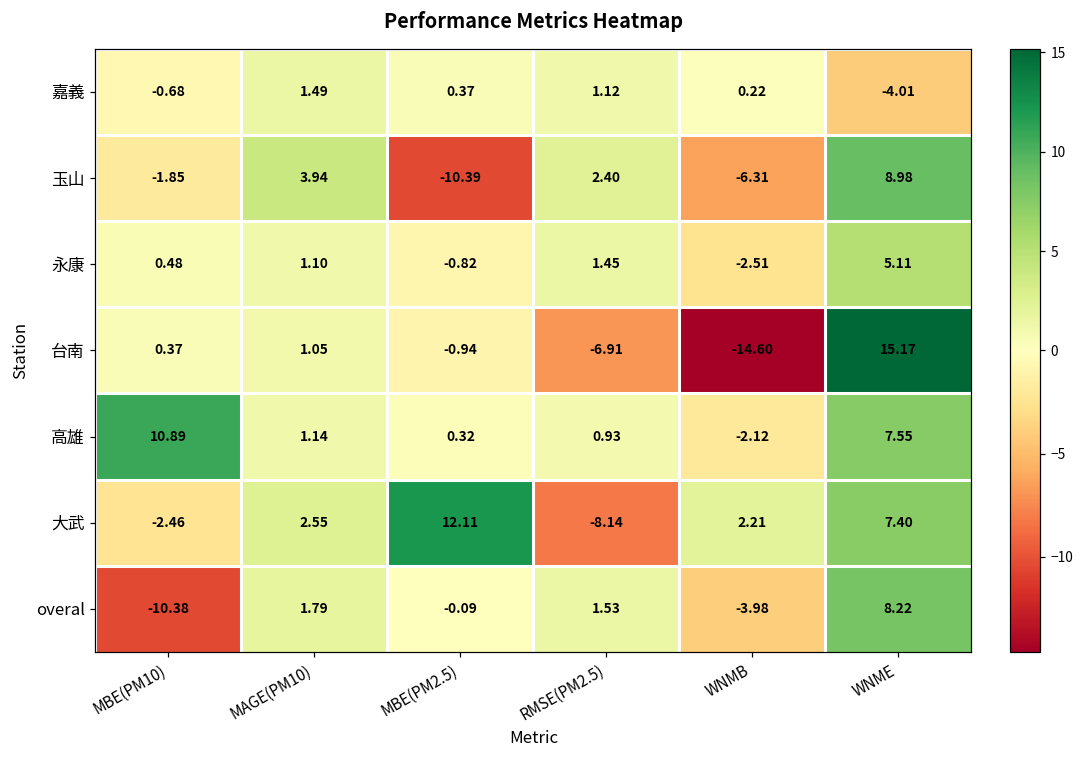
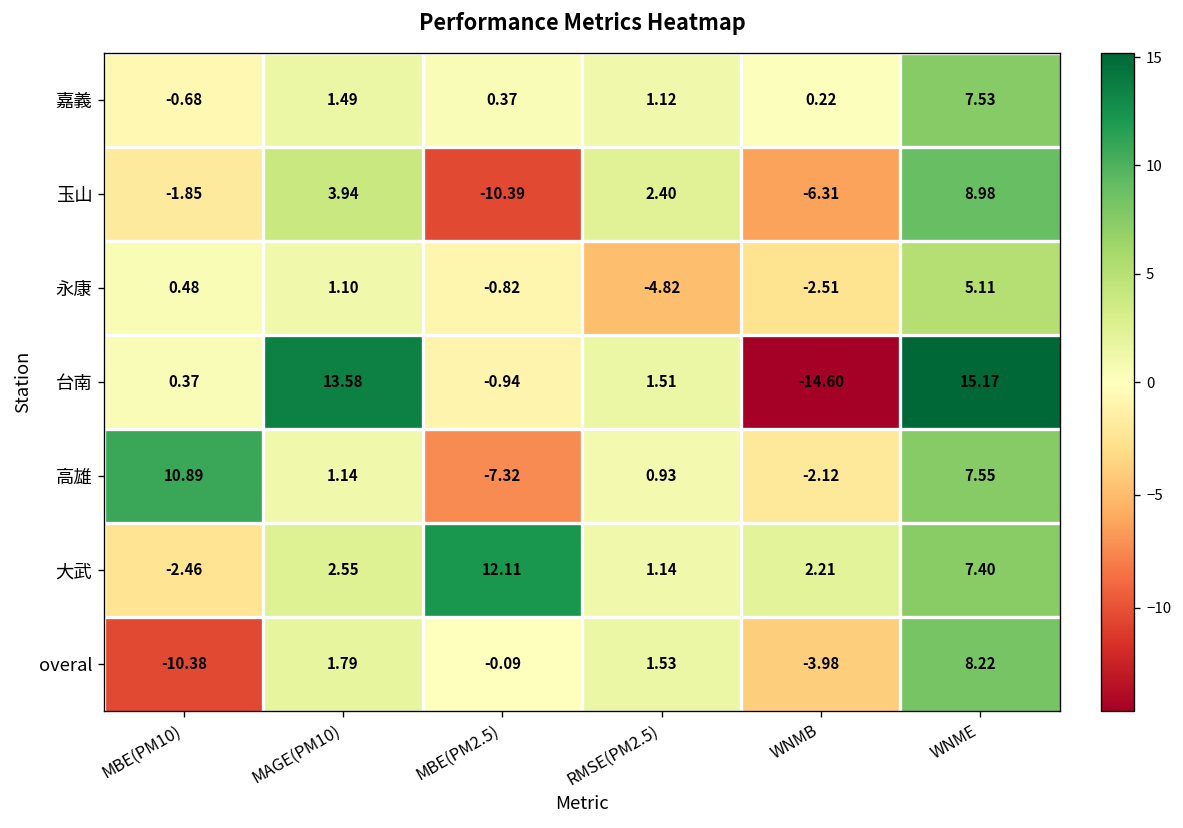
  {
    "嘉義": {
      "MBE(PM10)": -0.68,
      "MAGE(PM10)": 1.49,
      "MBE(PM2.5)": 0.37,
      "RMSE(PM2.5)": 1.12,
      "WNMB": 0.22,
-     "WNME": -4.01
+     "WNME": 7.53
    },
    "玉山": {
      "MBE(PM10)": -1.85,
      "MAGE(PM10)": 3.94,
      "MBE(PM2.5)": -10.39,
      "RMSE(PM2.5)": 2.40,
      "WNMB": -6.31,
      "WNME": 8.98
    },
    "永康": {
      "MBE(PM10)": 0.48,
      "MAGE(PM10)": 1.10,
      "MBE(PM2.5)": -0.82,
-     "RMSE(PM2.5)": 1.45,
+     "RMSE(PM2.5)": -4.82,
      "WNMB": -2.51,
      "WNME": 5.11
    },
    "台南": {
      "MBE(PM10)": 0.37,
-     "MAGE(PM10)": 1.05,
+     "MAGE(PM10)": 13.58,
      "MBE(PM2.5)": -0.94,
-     "RMSE(PM2.5)": -6.91,
+     "RMSE(PM2.5)": 1.51,
      "WNMB": -14.60,
      "WNME": 15.17
    },
    "高雄": {
      "MBE(PM10)": 10.89,
      "MAGE(PM10)": 1.14,
-     "MBE(PM2.5)": 0.32,
+     "MBE(PM2.5)": -7.32,
      "RMSE(PM2.5)": 0.93,
      "WNMB": -2.12,
      "WNME": 7.55
    },
    "大武": {
      "MBE(PM10)": -2.46,
      "MAGE(PM10)": 2.55,
      "MBE(PM2.5)": 12.11,
-     "RMSE(PM2.5)": -8.14,
+     "RMSE(PM2.5)": 1.14,
      "WNMB": 2.21,
      "WNME": 7.40
    },
    "overal": {
      "MBE(PM10)": -10.38,
      "MAGE(PM10)": 1.79,
      "MBE(PM2.5)": -0.09,
      "RMSE(PM2.5)": 1.53,
      "WNMB": -3.98,
      "WNME": 8.22
    }
  }
